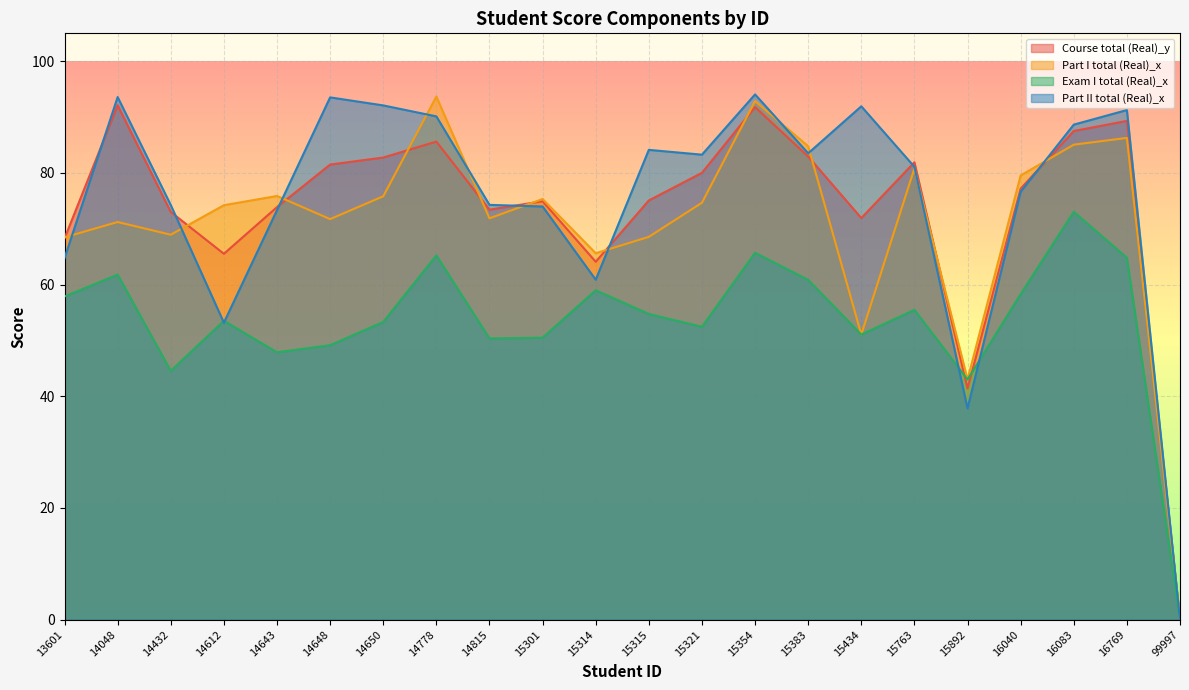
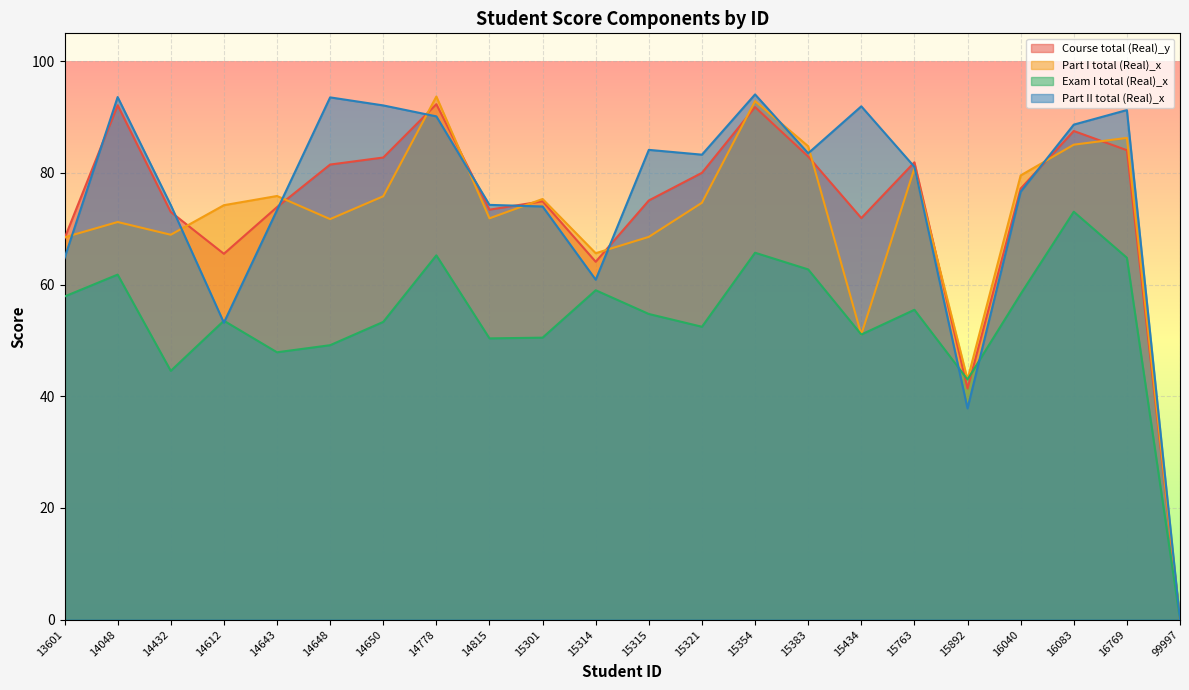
  {
    "Course total (Real)_y": {
      "14048": 92,
      "14432": 73,
      "14612": 66,
      "14643": 74,
      "14648": 82,
      "14650": 83,
-     "14778": 86,
+     "14778": 92,
      "14815": 73,
      "15314": 64,
      "15315": 75,
      "15321": 80,
      "15354": 92,
      "15383": 83,
      "15434": 72,
      "15763": 82,
      "15892": 41,
      "16040": 77,
      "16083": 88,
-     "16769": 89
+     "16769": 84
    },
    "Part I total (Real)_x": {
      "14048": 71,
      "14432": 69,
      "14612": 74,
      "14643": 76,
      "14648": 72,
      "14650": 76,
      "14778": 94,
      "14815": 72,
      "15314": 66,
      "15315": 69,
      "15321": 75,
      "15354": 93,
      "15383": 85,
      "16040": 80,
      "16083": 85,
      "16769": 86
    },
    "Exam I total (Real)_x": {
      "13601": 58,
      "14048": 62,
      "14432": 45,
      "14643": 48,
      "14648": 49,
      "14650": 53,
      "14778": 65,
      "14815": 50,
      "15301": 51,
      "15314": 59,
      "15315": 55,
      "15321": 52,
      "15354": 66,
-     "15383": 61,
+     "15383": 63,
      "15763": 55,
      "16040": 58,
      "16083": 73,
      "16769": 65
    },
    "Part II total (Real)_x": {
      "13601": 65,
      "14048": 94,
      "14432": 74,
      "14643": 73,
      "14648": 94,
      "14650": 92,
      "14778": 90,
      "14815": 74,
      "15301": 74,
      "15314": 61,
      "15315": 84,
      "15321": 83,
      "15354": 94,
      "15383": 84,
      "15434": 92,
      "15892": 38,
      "16040": 77,
      "16083": 89,
      "16769": 91
    }
  }
